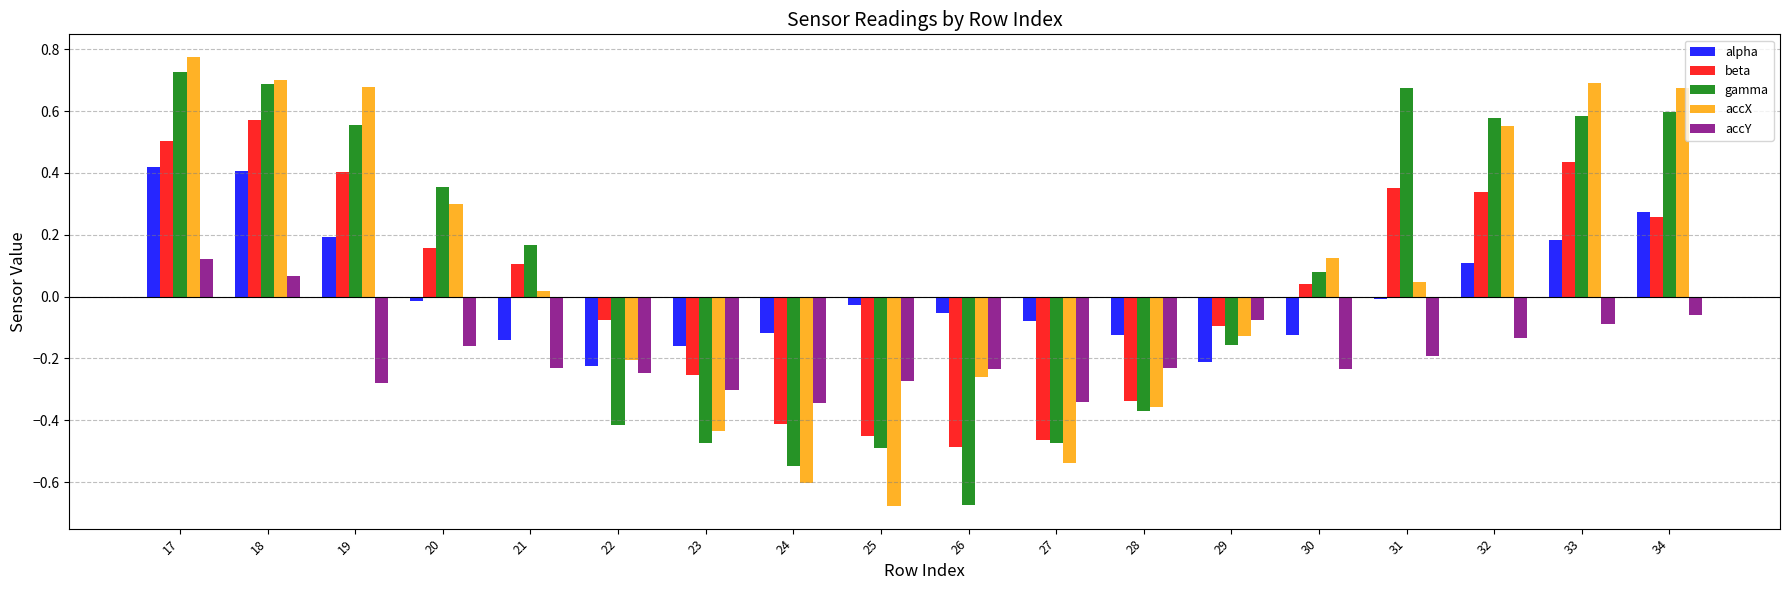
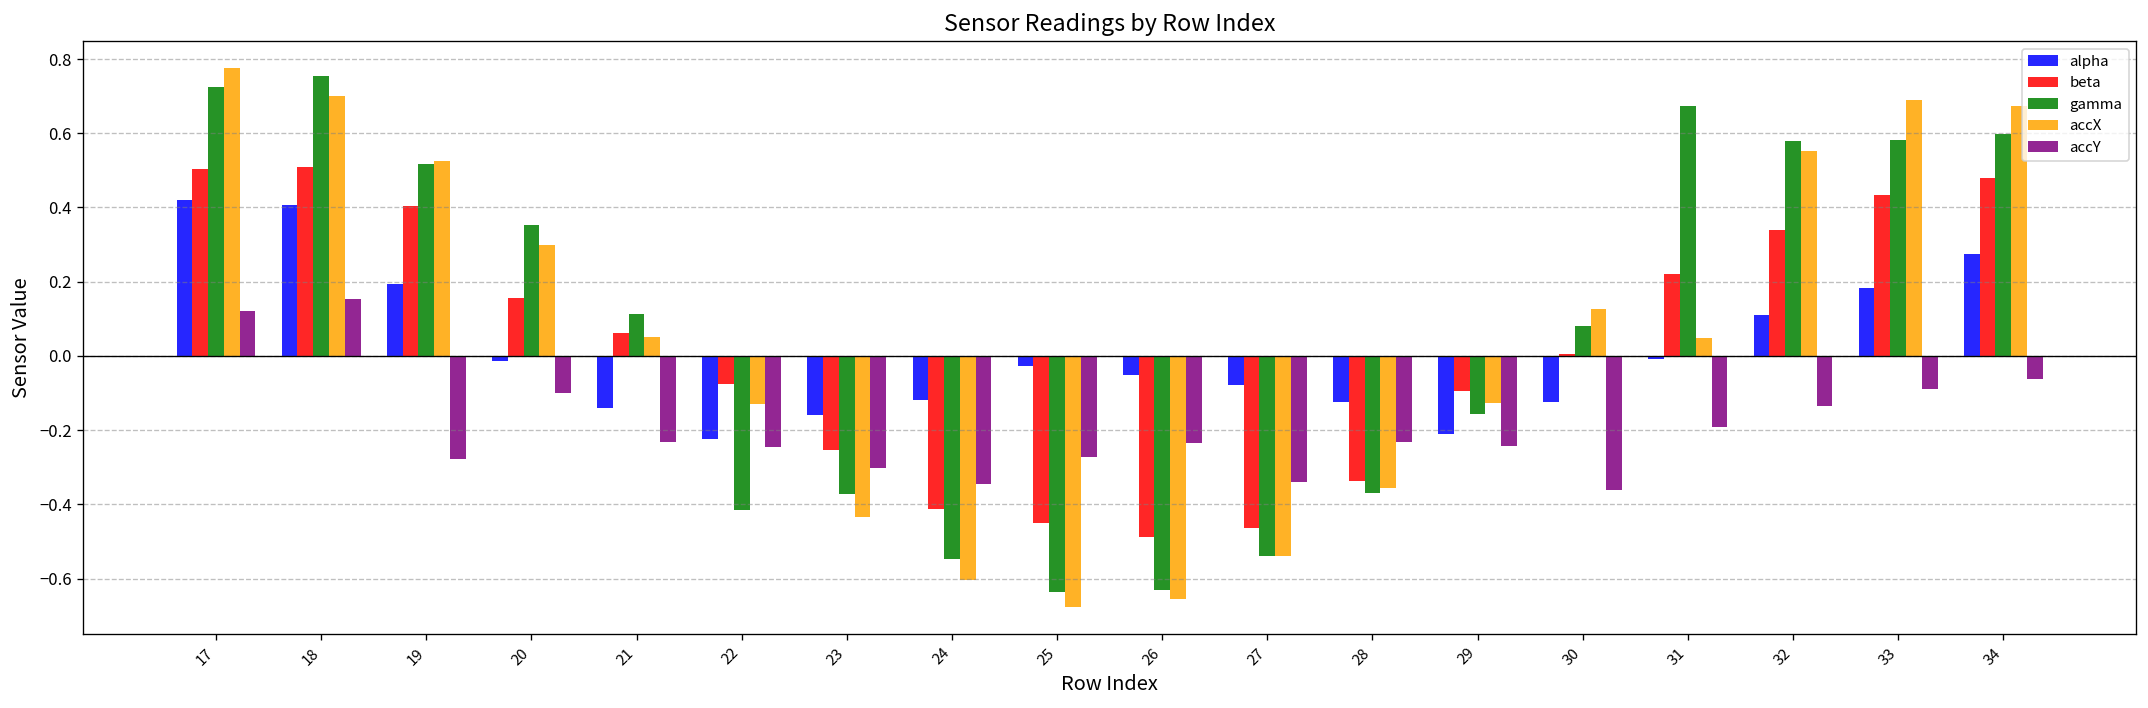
  {
    "alpha": {
      "17": 0.42,
      "18": 0.41,
      "19": 0.19,
      "20": -0.01,
      "21": -0.14,
      "22": -0.22,
      "23": -0.16,
      "24": -0.12,
      "25": -0.03,
      "26": -0.05,
      "27": -0.08,
      "28": -0.12,
      "29": -0.21,
      "30": -0.12,
      "32": 0.11,
      "33": 0.18,
      "34": 0.27
    },
    "beta": {
      "17": 0.50,
-     "18": 0.57,
+     "18": 0.51,
      "19": 0.40,
      "20": 0.16,
-     "21": 0.11,
+     "21": 0.06,
      "22": -0.08,
      "23": -0.25,
      "24": -0.41,
      "25": -0.45,
      "26": -0.49,
      "27": -0.46,
      "28": -0.34,
      "29": -0.09,
-     "30": 0.04,
-     "31": 0.35,
+     "30": 0.01,
+     "31": 0.22,
      "32": 0.34,
      "33": 0.43,
-     "34": 0.26
+     "34": 0.48
    },
    "gamma": {
      "17": 0.73,
-     "18": 0.69,
-     "19": 0.55,
+     "18": 0.75,
+     "19": 0.52,
      "20": 0.35,
-     "21": 0.17,
+     "21": 0.11,
      "22": -0.42,
-     "23": -0.47,
+     "23": -0.37,
      "24": -0.55,
-     "25": -0.49,
-     "26": -0.67,
-     "27": -0.47,
+     "25": -0.64,
+     "26": -0.63,
+     "27": -0.54,
      "28": -0.37,
      "29": -0.16,
      "30": 0.08,
      "31": 0.67,
      "32": 0.58,
      "33": 0.58,
      "34": 0.60
    },
    "accX": {
      "17": 0.78,
      "18": 0.70,
-     "19": 0.68,
+     "19": 0.52,
      "20": 0.30,
-     "21": 0.02,
-     "22": -0.21,
+     "21": 0.05,
+     "22": -0.13,
      "23": -0.44,
      "24": -0.60,
      "25": -0.68,
-     "26": -0.26,
+     "26": -0.66,
      "27": -0.54,
      "28": -0.36,
      "29": -0.13,
      "30": 0.13,
      "31": 0.05,
      "32": 0.55,
      "33": 0.69,
      "34": 0.67
    },
    "accY": {
      "17": 0.12,
-     "18": 0.07,
+     "18": 0.15,
      "19": -0.28,
-     "20": -0.16,
+     "20": -0.10,
      "21": -0.23,
      "22": -0.25,
      "23": -0.30,
      "24": -0.34,
      "25": -0.27,
      "26": -0.24,
      "27": -0.34,
      "28": -0.23,
-     "29": -0.08,
-     "30": -0.24,
+     "29": -0.24,
+     "30": -0.36,
      "31": -0.19,
      "32": -0.13,
      "33": -0.09,
      "34": -0.06
    }
  }
